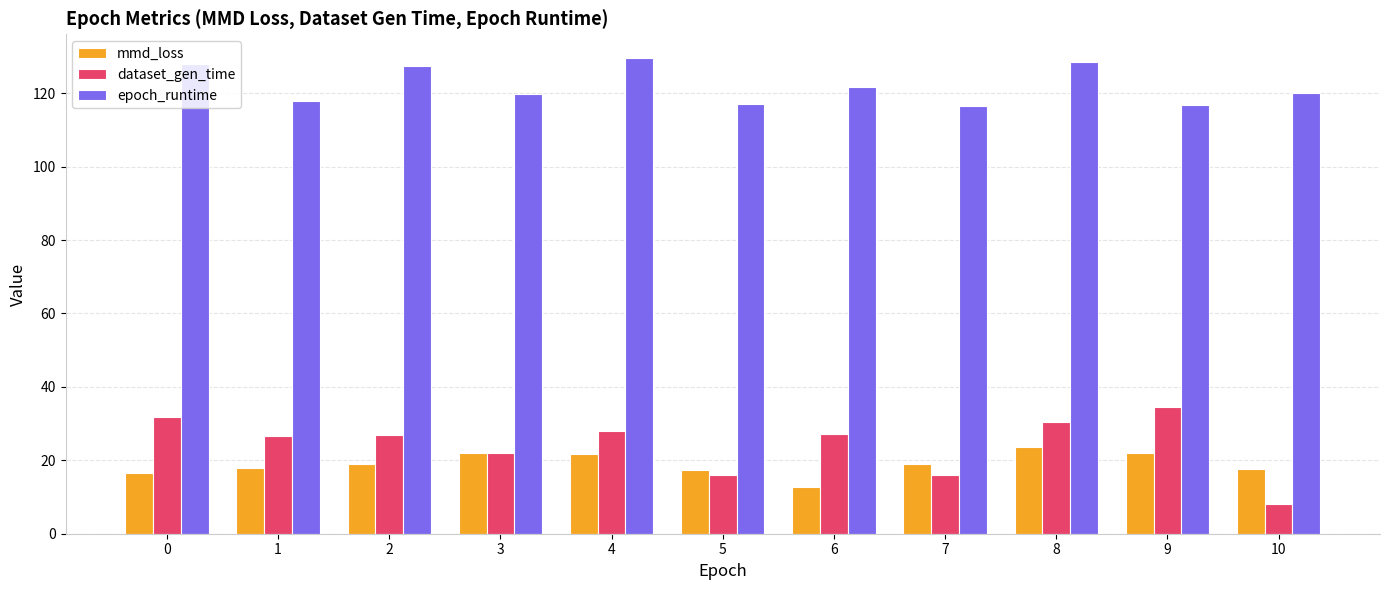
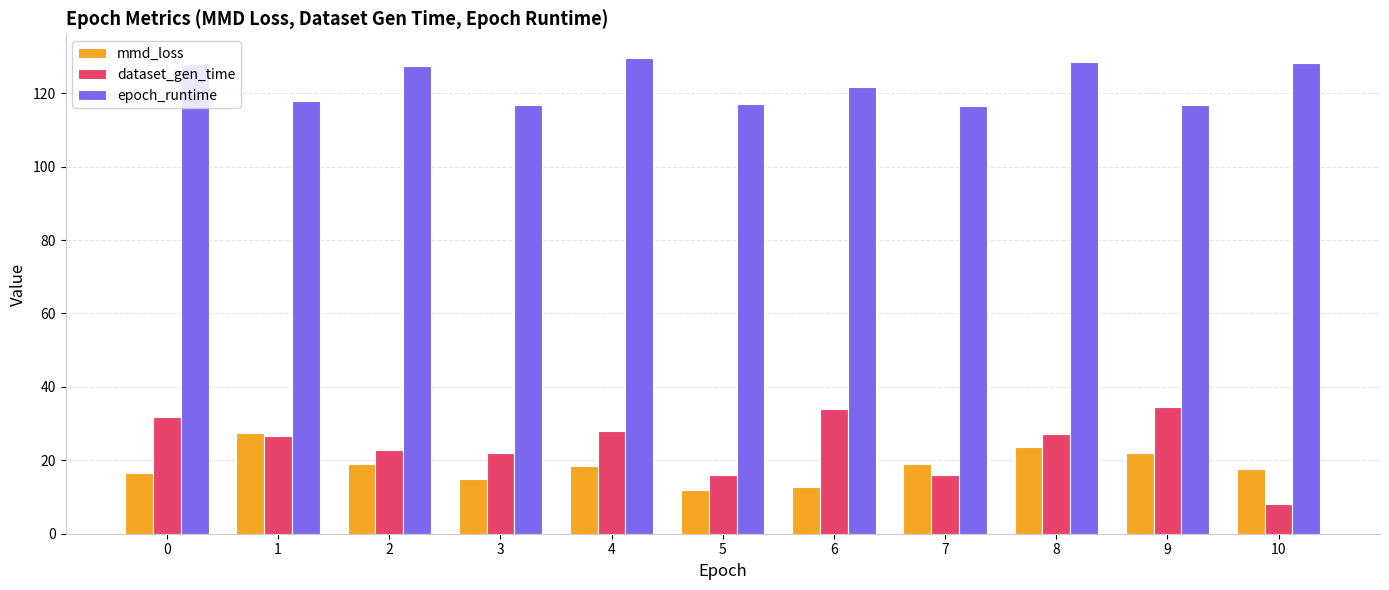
  {
    "mmd_loss": {
      "0": 17,
-     "1": 18,
+     "1": 27,
      "2": 19,
-     "3": 22,
-     "4": 22,
-     "5": 17,
+     "3": 15,
+     "4": 18,
+     "5": 12,
      "6": 13,
      "7": 19,
      "8": 24,
      "9": 22,
      "10": 18
    },
    "dataset_gen_time": {
      "0": 32,
      "1": 27,
-     "2": 27,
+     "2": 23,
      "3": 22,
      "4": 28,
      "5": 16,
-     "6": 27,
+     "6": 34,
      "7": 16,
-     "8": 30,
+     "8": 27,
      "9": 34,
      "10": 8
    },
    "epoch_runtime": {
      "1": 118,
      "2": 127,
-     "3": 120,
+     "3": 117,
      "4": 130,
      "5": 117,
      "6": 122,
      "7": 116,
      "8": 129,
      "9": 117,
-     "10": 120
+     "10": 128
    }
  }
